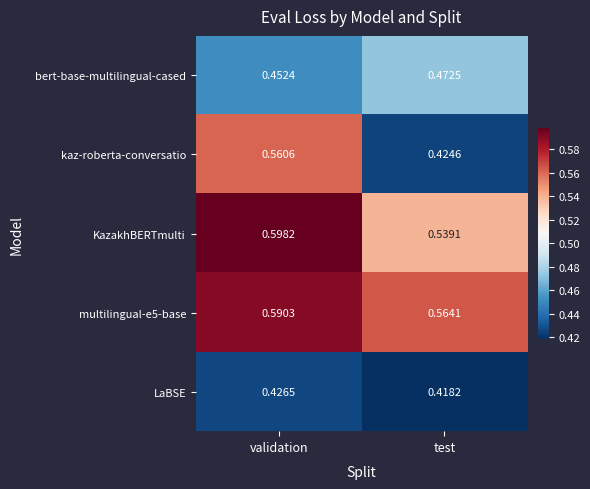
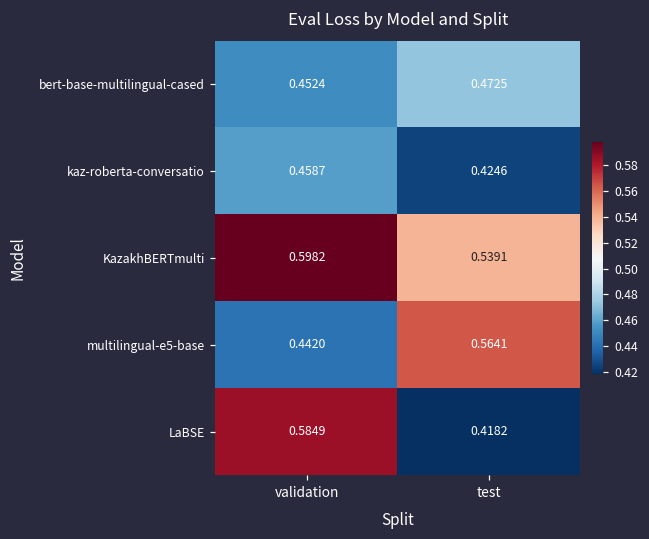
  {
    "bert-base-multilingual-cased": {
      "validation": 0.4524,
      "test": 0.4725
    },
    "kaz-roberta-conversatio": {
-     "validation": 0.5606,
+     "validation": 0.4587,
      "test": 0.4246
    },
    "KazakhBERTmulti": {
      "validation": 0.5982,
      "test": 0.5391
    },
    "multilingual-e5-base": {
-     "validation": 0.5903,
+     "validation": 0.4420,
      "test": 0.5641
    },
    "LaBSE": {
-     "validation": 0.4265,
+     "validation": 0.5849,
      "test": 0.4182
    }
  }
